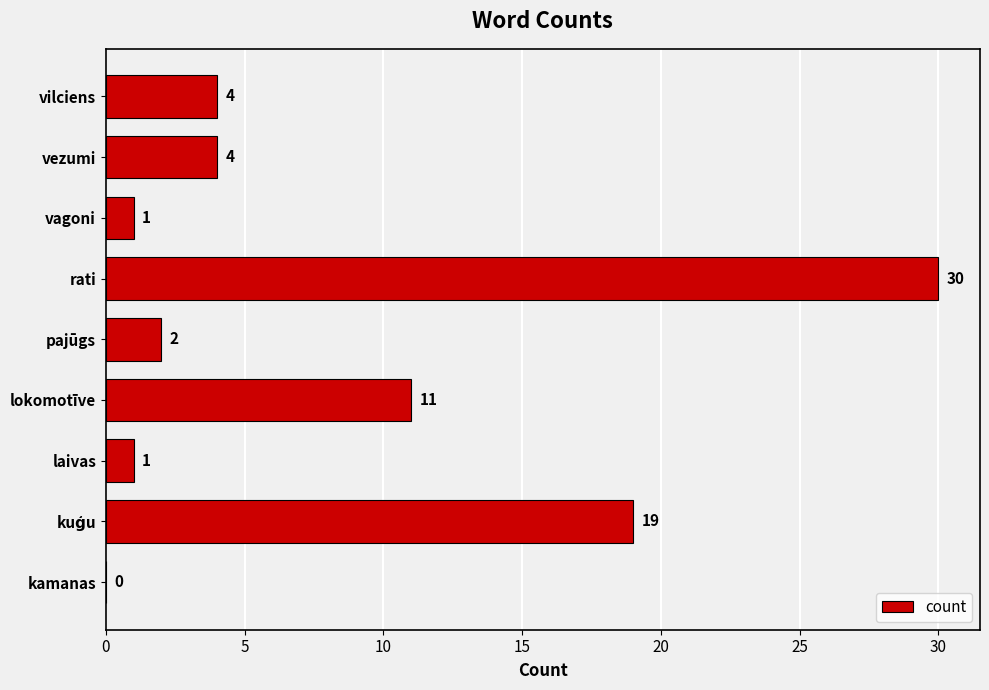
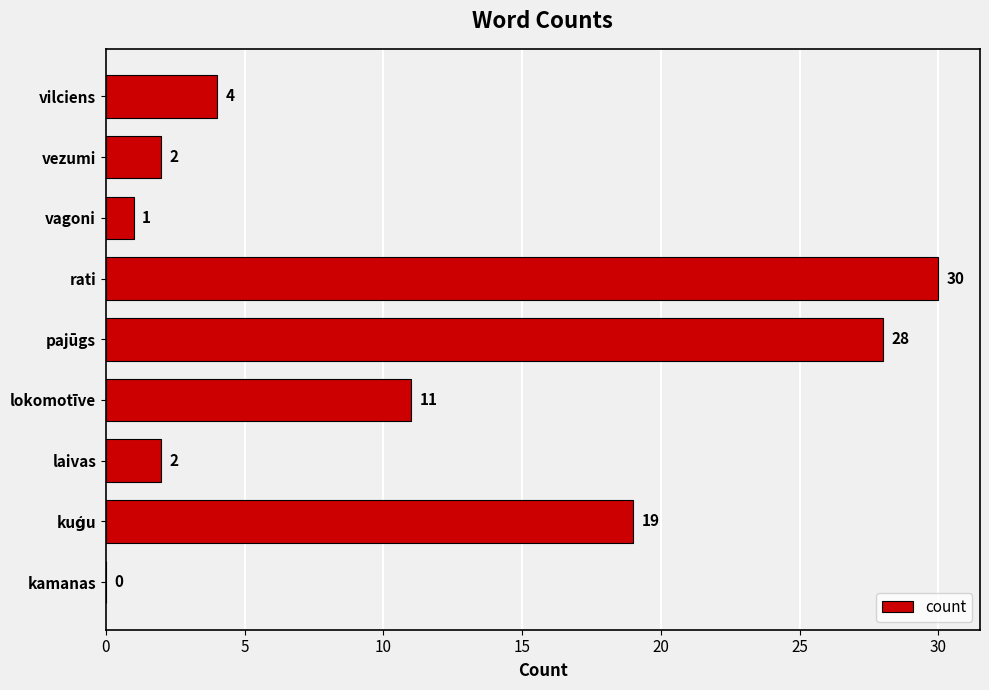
  {
    "vilciens": 4,
-   "vezumi": 4,
+   "vezumi": 2,
    "vagoni": 1,
    "rati": 30,
-   "pajūgs": 2,
+   "pajūgs": 28,
    "lokomotīve": 11,
-   "laivas": 1,
+   "laivas": 2,
    "kuģu": 19,
    "kamanas": 0
  }
